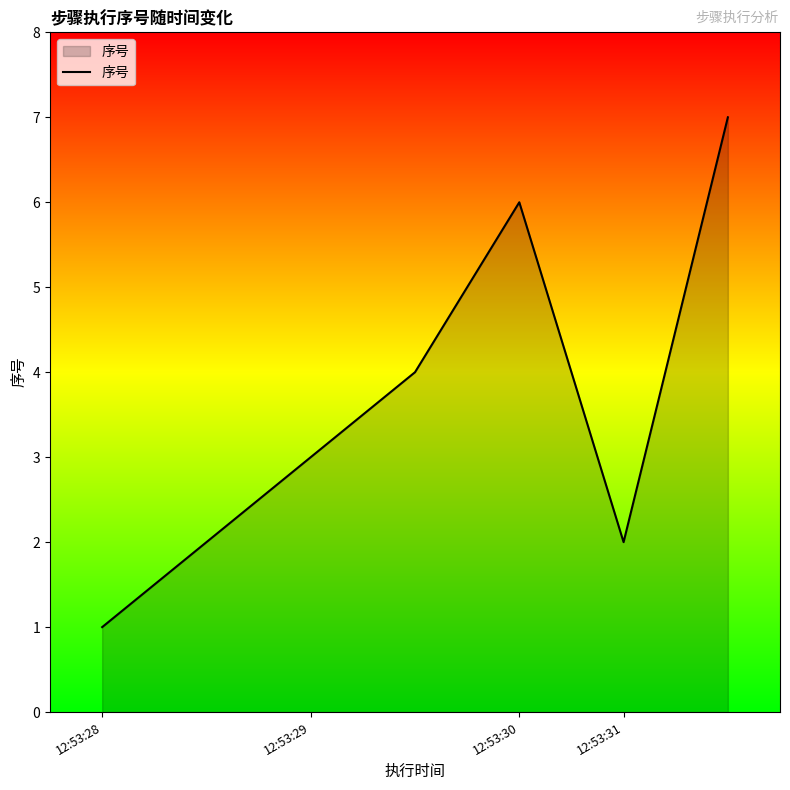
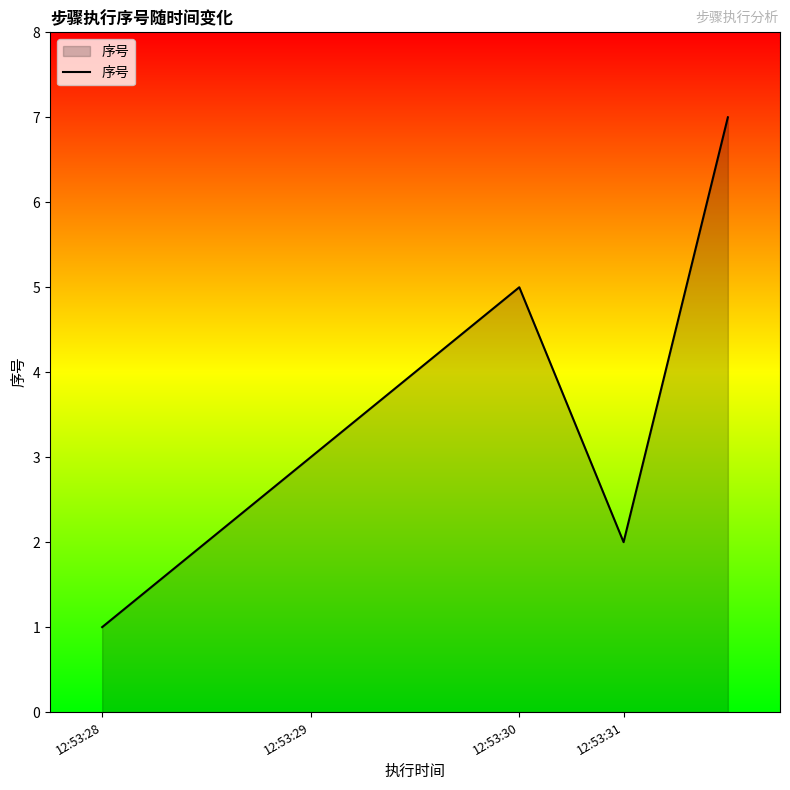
  {
    "12:53:28": 1,
    "12:53:29": 3,
-   "12:53:30": 6,
+   "12:53:30": 5,
    "12:53:31": 2
  }
